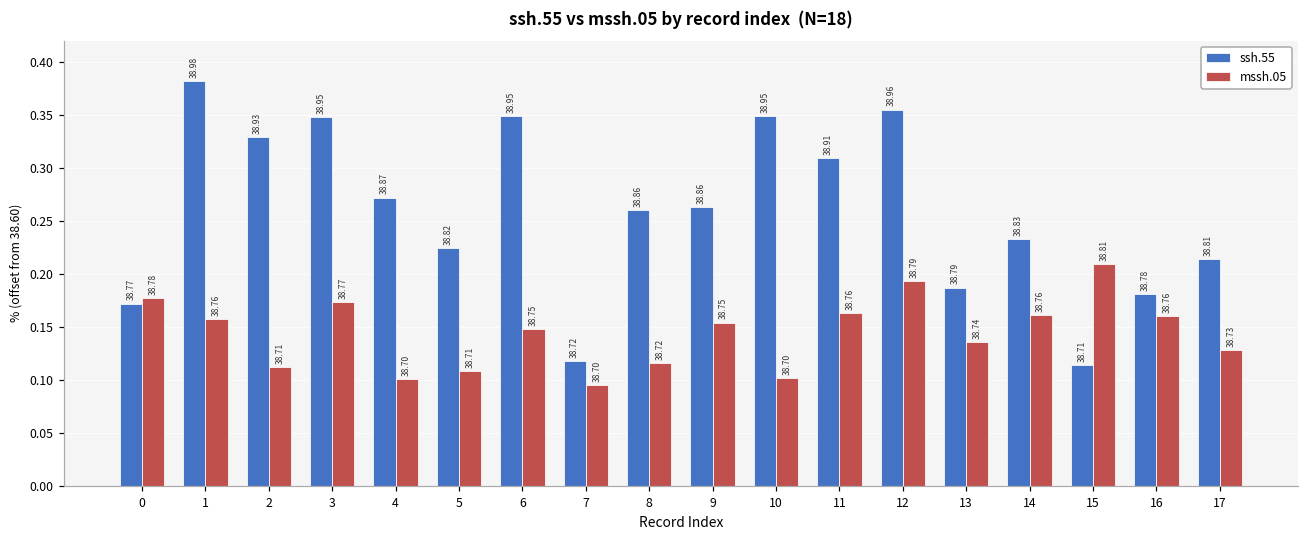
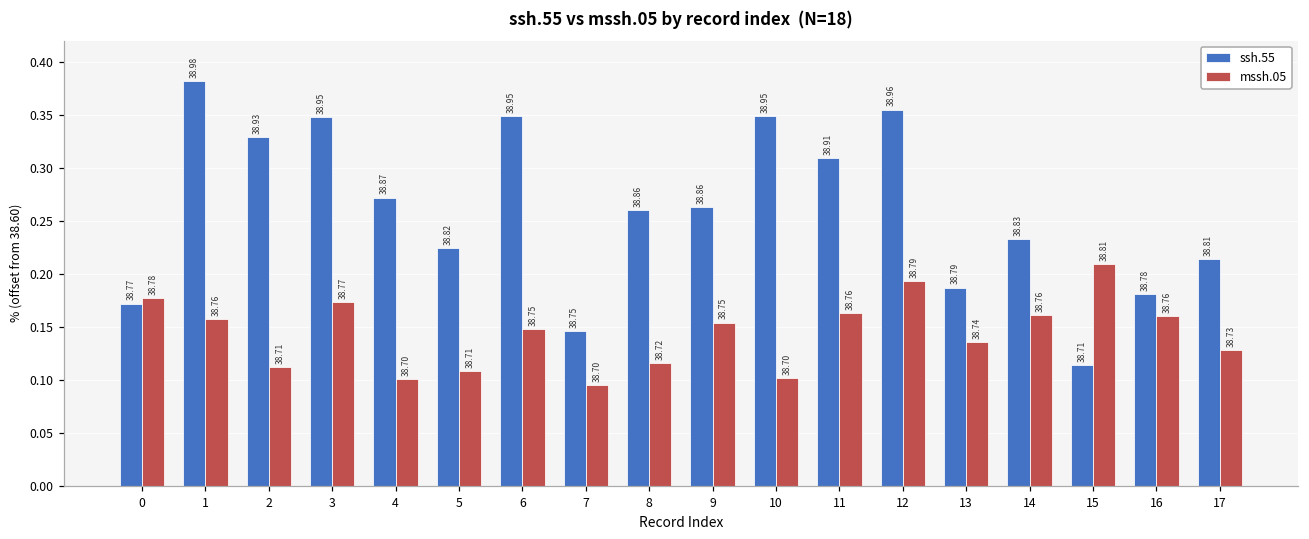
  {
    "ssh.55": {
-     "7": 38.72
+     "7": 38.75
    }
  }
